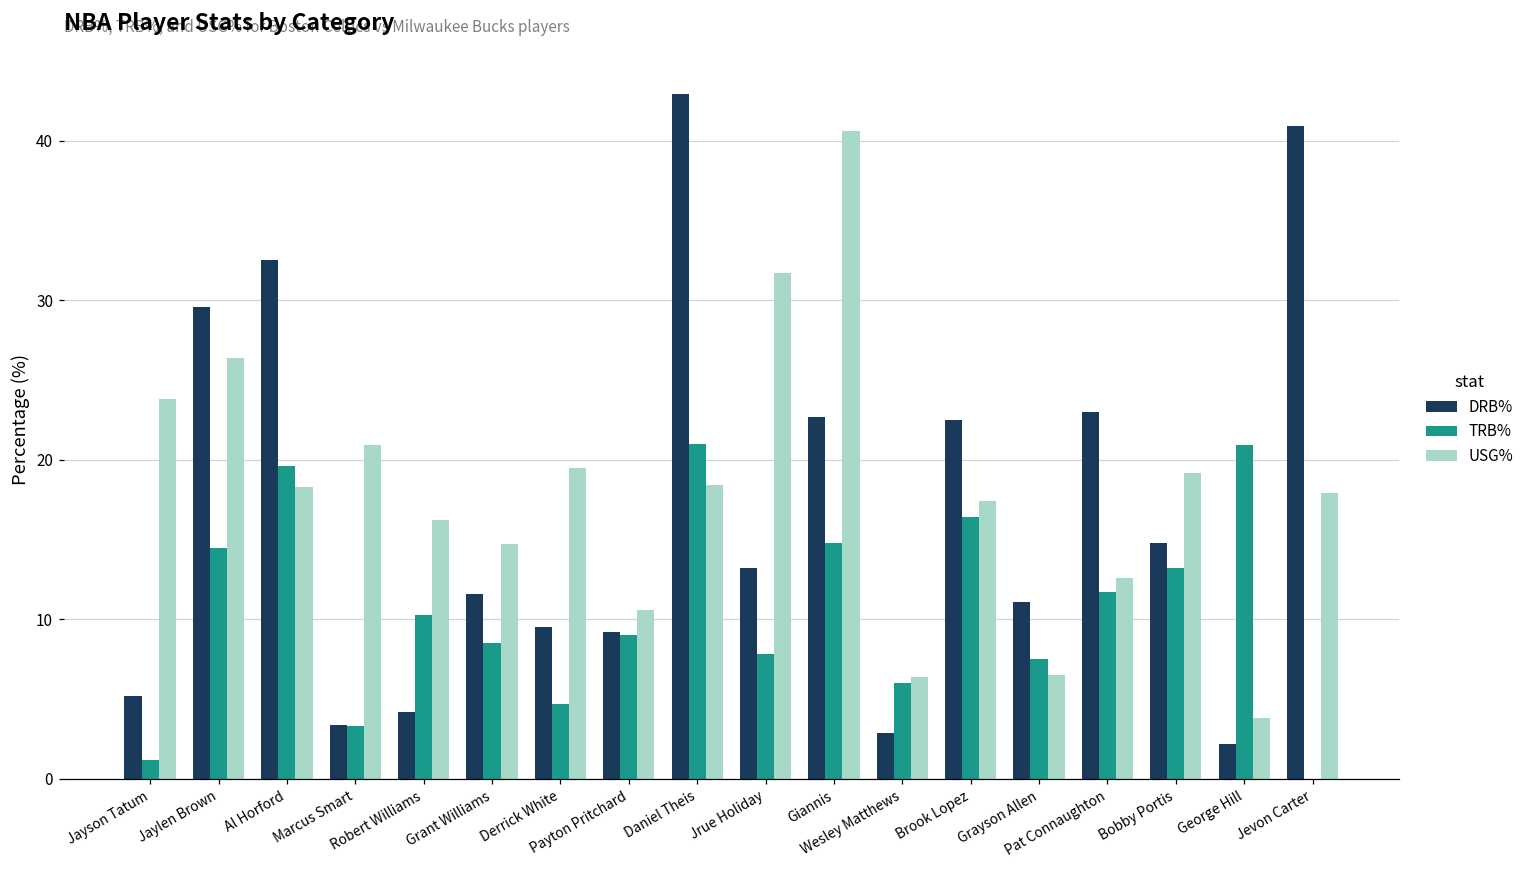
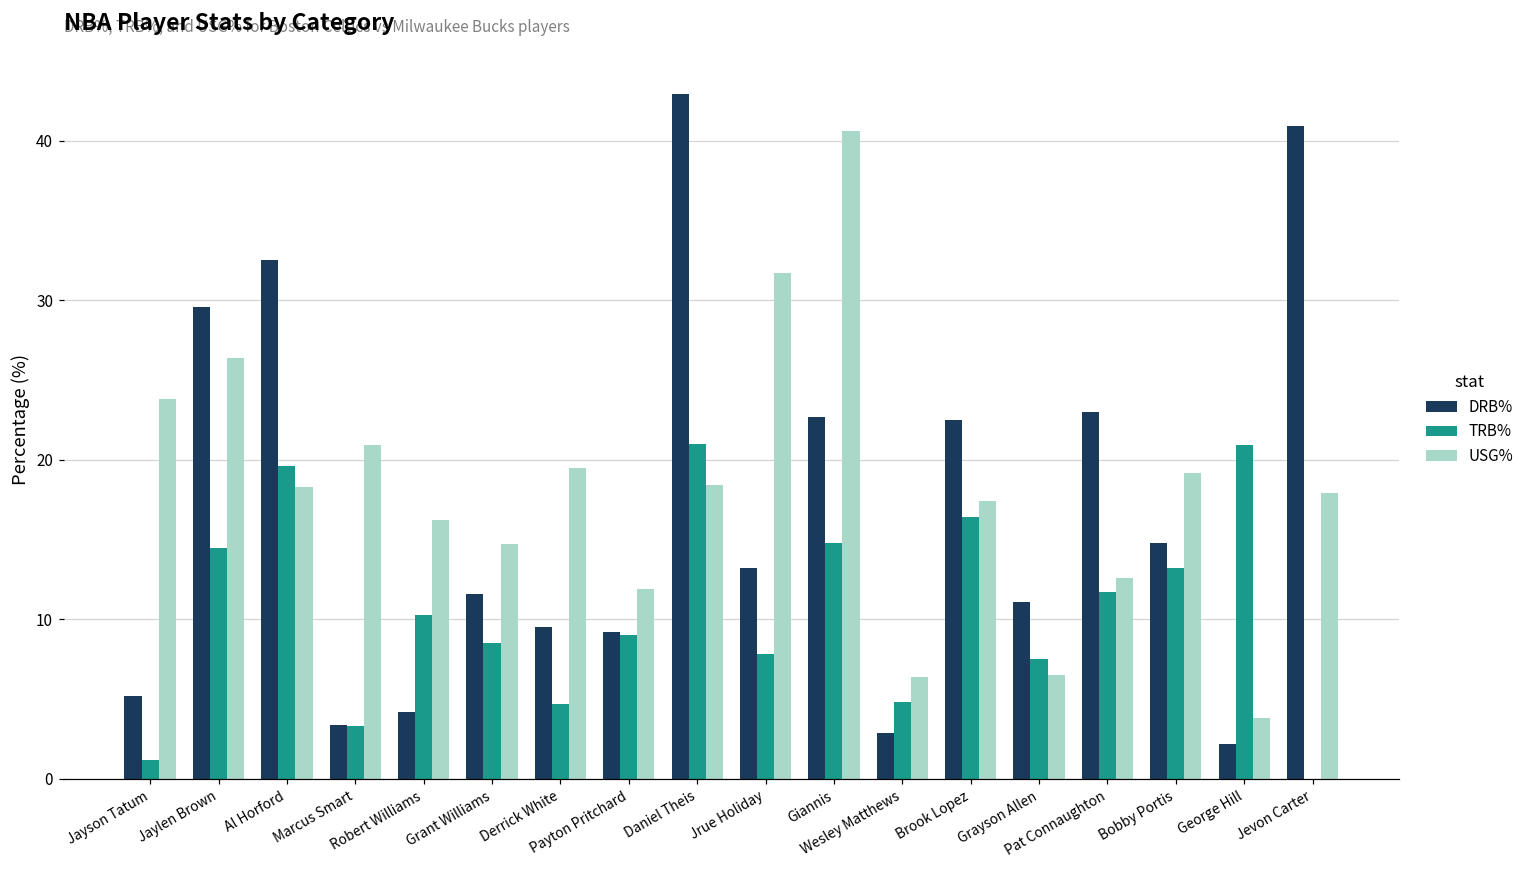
  {
    "DRB%": {
      "Jayson Tatum": 5.2,
      "Jaylen Brown": 29.6,
      "Al Horford": 32.5,
      "Marcus Smart": 3.4,
      "Robert Williams": 4.2,
      "Grant Williams": 11.6,
      "Derrick White": 9.5,
      "Payton Pritchard": 9.2,
      "Daniel Theis": 42.9,
      "Jrue Holiday": 13.2,
      "Giannis": 22.7,
      "Wesley Matthews": 2.9,
      "Brook Lopez": 22.5,
      "Grayson Allen": 11.1,
      "Pat Connaughton": 23.0,
      "Bobby Portis": 14.8,
      "George Hill": 2.2,
      "Jevon Carter": 40.9
    },
    "TRB%": {
      "Jayson Tatum": 1.2,
      "Jaylen Brown": 14.5,
      "Al Horford": 19.6,
      "Marcus Smart": 3.3,
      "Robert Williams": 10.3,
      "Grant Williams": 8.5,
      "Derrick White": 4.7,
      "Payton Pritchard": 9.0,
      "Daniel Theis": 21.0,
      "Jrue Holiday": 7.8,
      "Giannis": 14.8,
-     "Wesley Matthews": 6.0,
+     "Wesley Matthews": 4.8,
      "Brook Lopez": 16.4,
      "Grayson Allen": 7.5,
      "Pat Connaughton": 11.7,
      "Bobby Portis": 13.2,
      "George Hill": 20.9,
      "Jevon Carter": 0.0
    },
    "USG%": {
      "Jayson Tatum": 23.8,
      "Jaylen Brown": 26.4,
      "Al Horford": 18.3,
      "Marcus Smart": 20.9,
      "Robert Williams": 16.2,
      "Grant Williams": 14.7,
      "Derrick White": 19.5,
-     "Payton Pritchard": 10.6,
+     "Payton Pritchard": 11.9,
      "Daniel Theis": 18.4,
      "Jrue Holiday": 31.7,
      "Giannis": 40.6,
      "Wesley Matthews": 6.4,
      "Brook Lopez": 17.4,
      "Grayson Allen": 6.5,
      "Pat Connaughton": 12.6,
      "Bobby Portis": 19.2,
      "George Hill": 3.8,
      "Jevon Carter": 17.9
    }
  }
